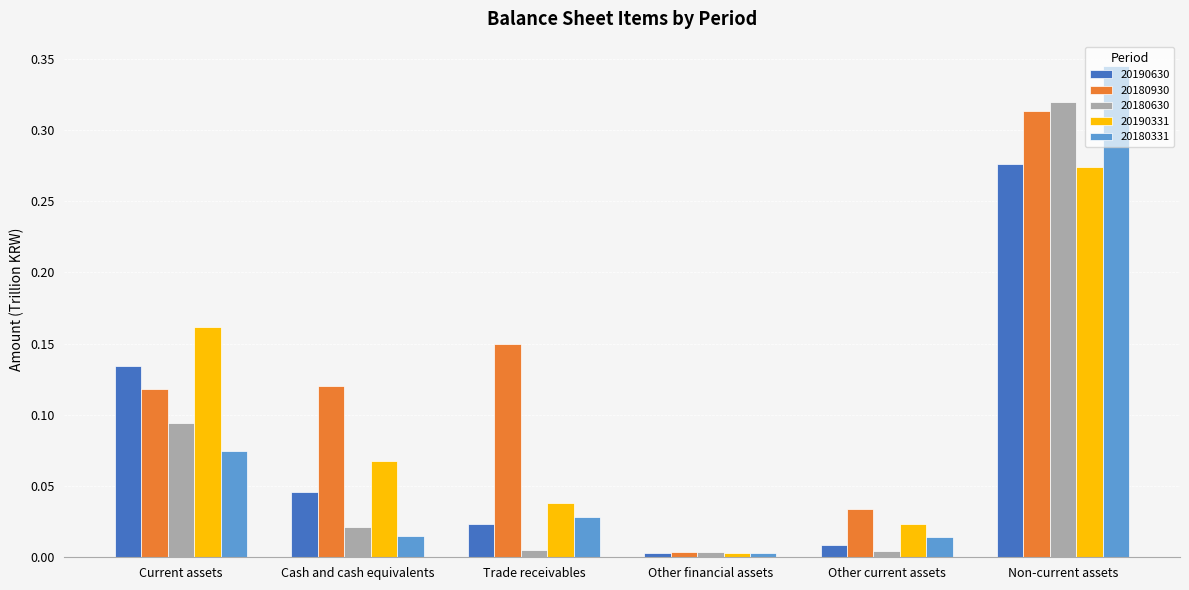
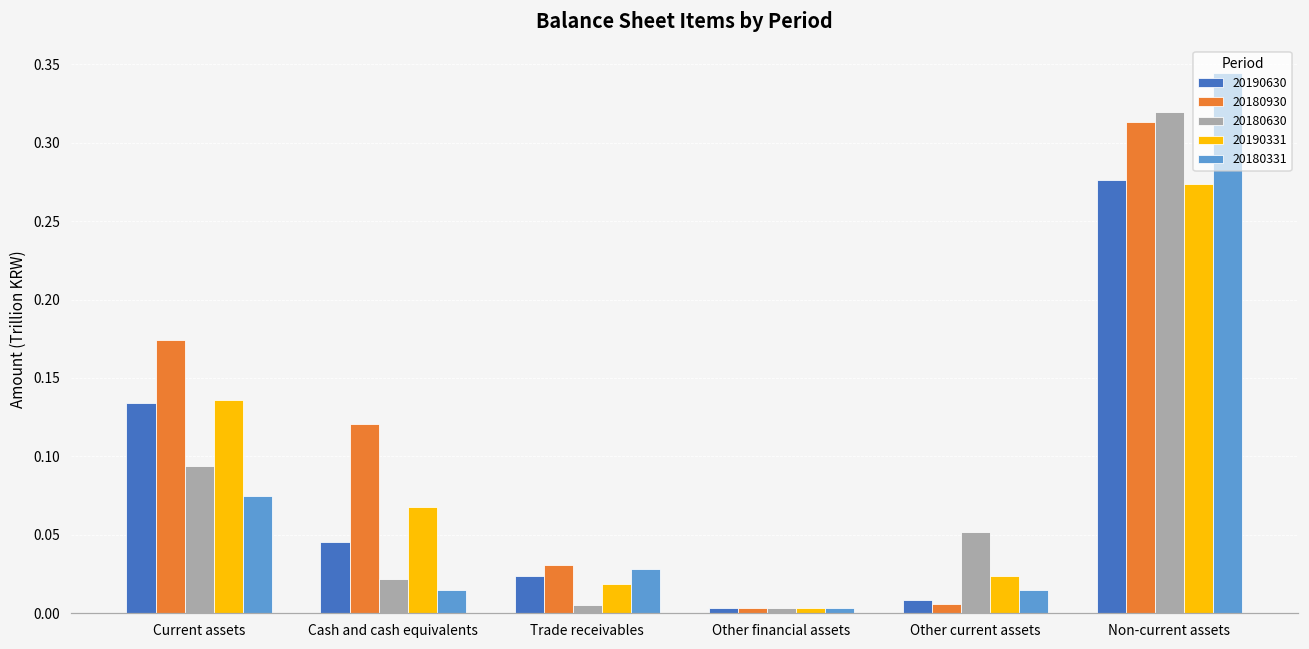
  {
    "20180930": {
-     "Current assets": 0.118,
+     "Current assets": 0.174,
      "Cash and cash equivalents": 0.120,
-     "Trade receivables": 0.150,
+     "Trade receivables": 0.030,
      "Other financial assets": 0.003,
-     "Other current assets": 0.034,
+     "Other current assets": 0.006,
      "Non-current assets": 0.313
    },
    "20180630": {
      "Current assets": 0.094,
      "Cash and cash equivalents": 0.021,
      "Trade receivables": 0.005,
      "Other financial assets": 0.003,
-     "Other current assets": 0.005,
+     "Other current assets": 0.052,
      "Non-current assets": 0.320
    },
    "20190331": {
-     "Current assets": 0.162,
+     "Current assets": 0.136,
      "Cash and cash equivalents": 0.067,
-     "Trade receivables": 0.038,
+     "Trade receivables": 0.019,
      "Other financial assets": 0.003,
      "Other current assets": 0.023,
      "Non-current assets": 0.274
    }
  }
